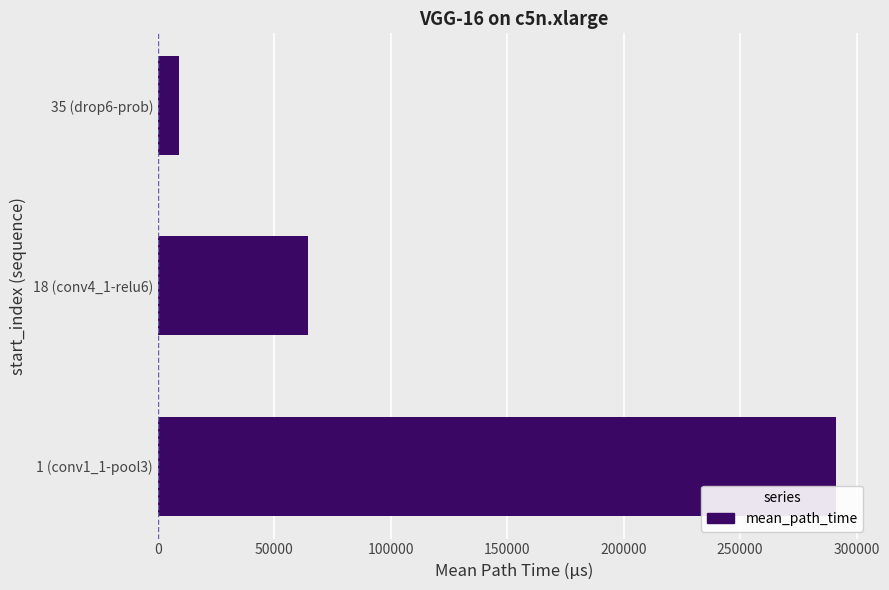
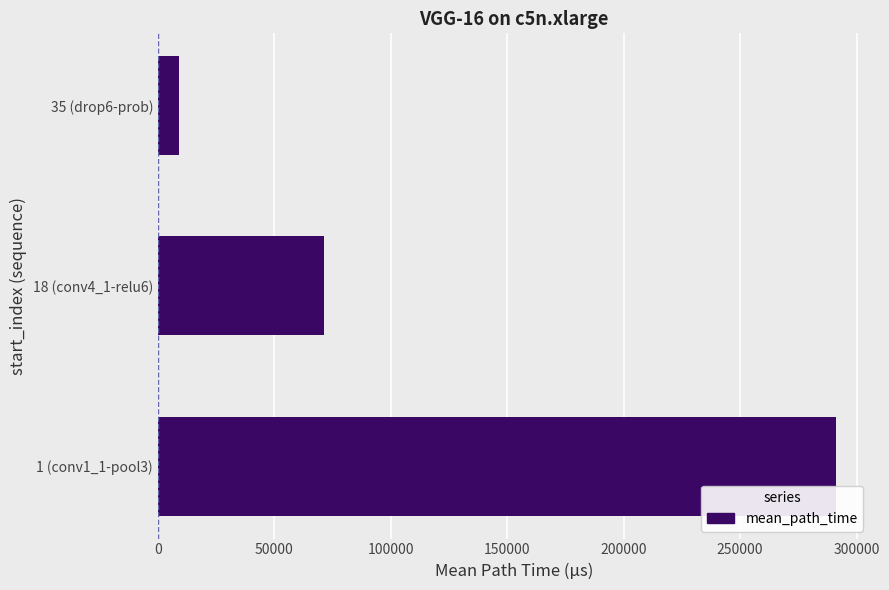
  {
    "35 (drop6-prob)": 9000,
-   "18 (conv4_1-relu6)": 64000,
+   "18 (conv4_1-relu6)": 71000,
    "1 (conv1_1-pool3)": 291000
  }
